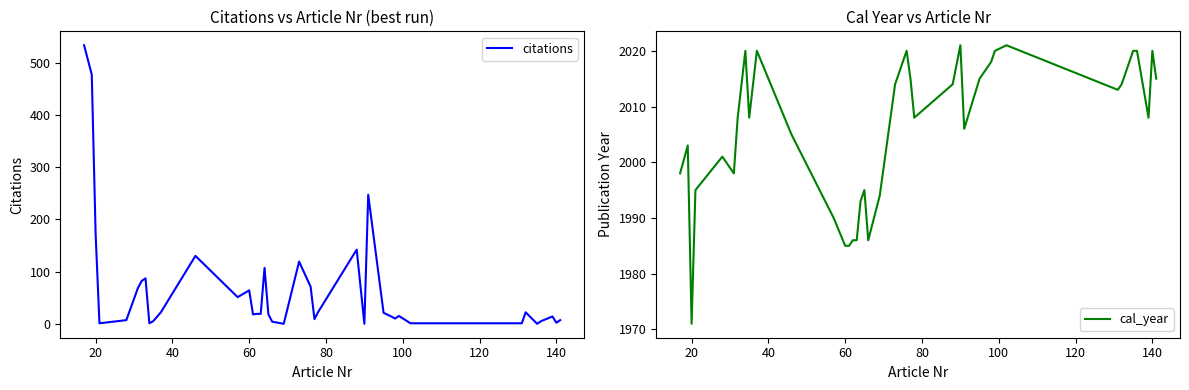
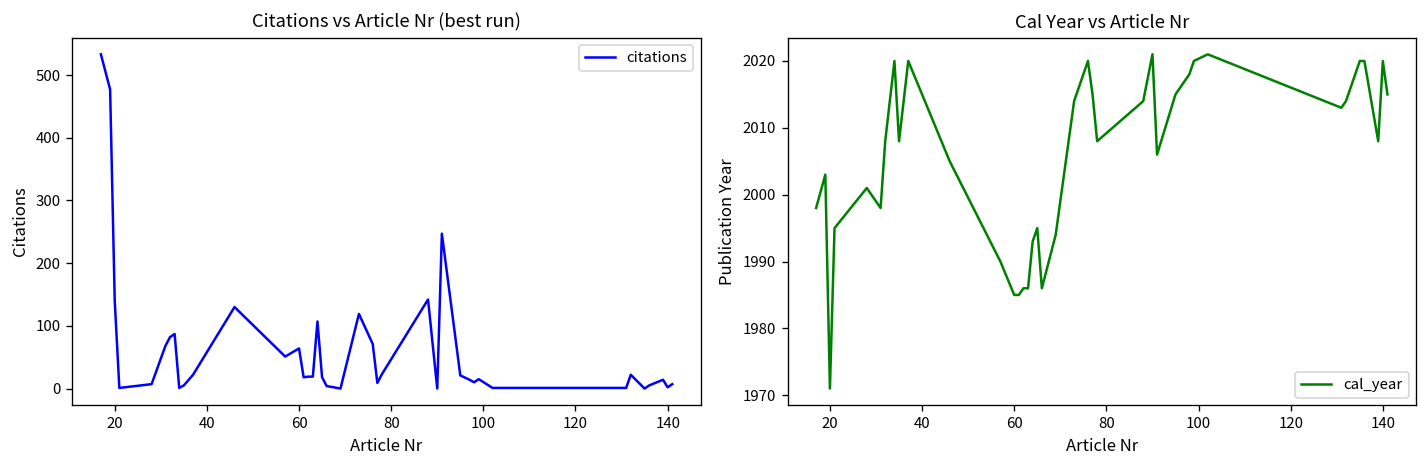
  {
    "Citations vs Article Nr (best run)": {
-     "20": 170,
+     "20": 140,
      "60": 60,
      "140": 0
    },
    "Cal Year vs Article Nr": {
      "20": 1971,
      "60": 1985,
      "140": 2020
    }
  }
